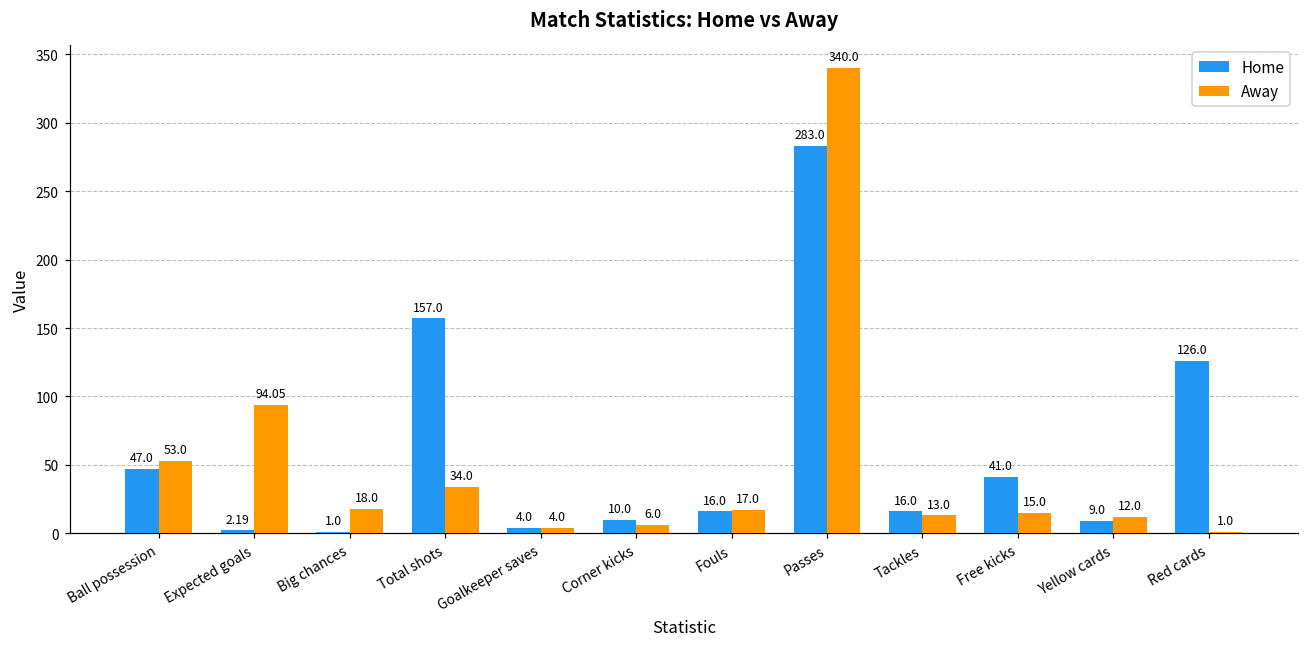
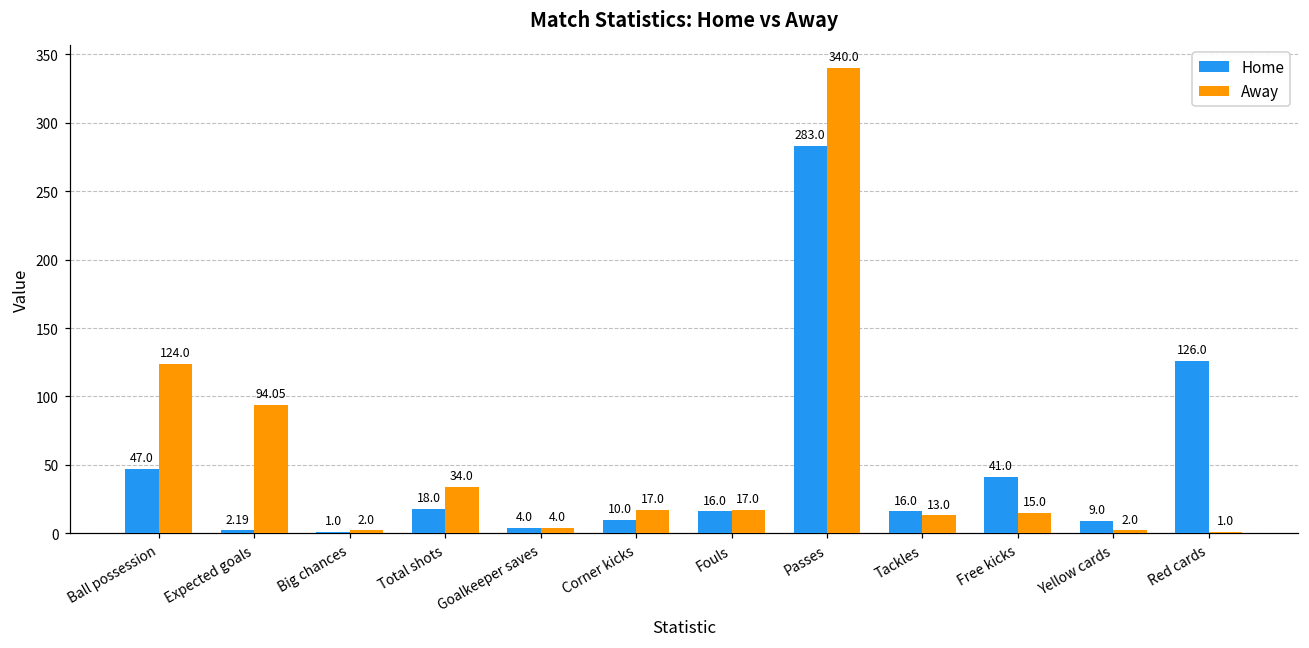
  {
    "Home": {
      "Ball possession": 47.0,
      "Expected goals": 2.19,
      "Big chances": 1.0,
-     "Total shots": 157.0,
+     "Total shots": 18.0,
      "Goalkeeper saves": 4.0,
      "Corner kicks": 10.0,
      "Fouls": 16.0,
      "Passes": 283.0,
      "Tackles": 16.0,
      "Free kicks": 41.0,
      "Yellow cards": 9.0,
      "Red cards": 126.0
    },
    "Away": {
-     "Ball possession": 53.0,
+     "Ball possession": 124.0,
      "Expected goals": 94.05,
-     "Big chances": 18.0,
+     "Big chances": 2.0,
      "Total shots": 34.0,
      "Goalkeeper saves": 4.0,
-     "Corner kicks": 6.0,
+     "Corner kicks": 17.0,
      "Fouls": 17.0,
      "Passes": 340.0,
      "Tackles": 13.0,
      "Free kicks": 15.0,
-     "Yellow cards": 12.0,
+     "Yellow cards": 2.0,
      "Red cards": 1.0
    }
  }
